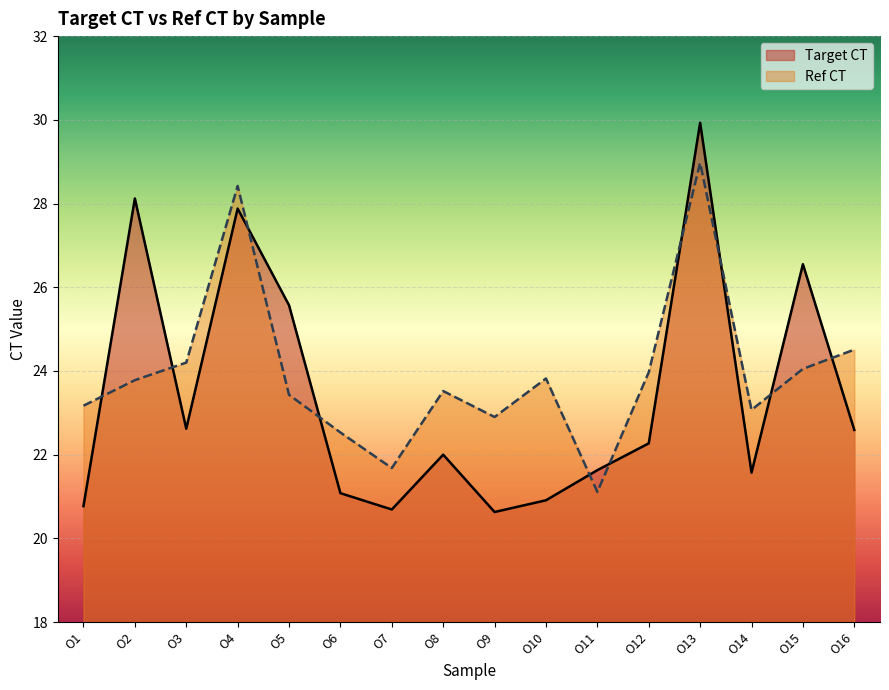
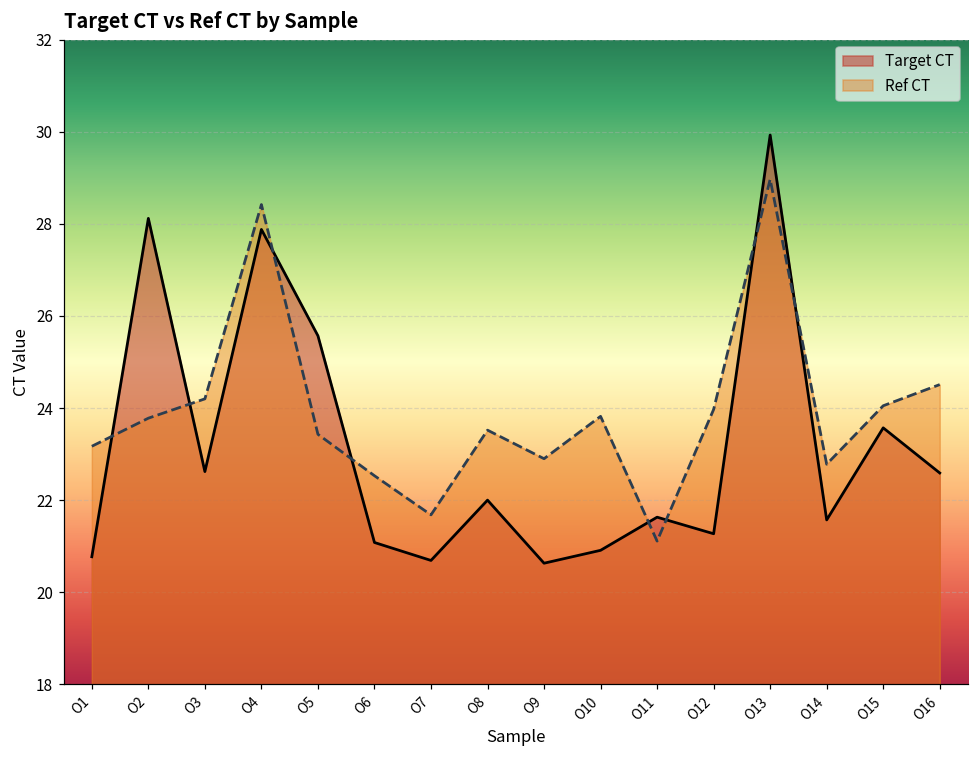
  {
    "Target CT": {
      "O1": 20.8,
      "O2": 28.1,
      "O3": 22.6,
      "O4": 27.9,
      "O5": 25.6,
      "O6": 21.1,
      "O7": 20.7,
      "O8": 22.0,
      "O9": 20.6,
      "O10": 20.9,
      "O11": 21.6,
-     "O12": 22.3,
+     "O12": 21.3,
      "O13": 29.9,
      "O14": 21.6,
-     "O15": 26.6,
+     "O15": 23.6,
      "O16": 22.6
    },
    "Ref CT": {
      "O1": 23.2,
      "O2": 23.8,
      "O3": 24.2,
      "O4": 28.4,
      "O5": 23.4,
      "O6": 22.5,
      "O7": 21.7,
      "O8": 23.5,
      "O9": 22.9,
      "O10": 23.8,
      "O11": 21.1,
      "O12": 24.0,
      "O13": 29.0,
-     "O14": 23.1,
+     "O14": 22.8,
      "O15": 24.1,
      "O16": 24.5
    }
  }
